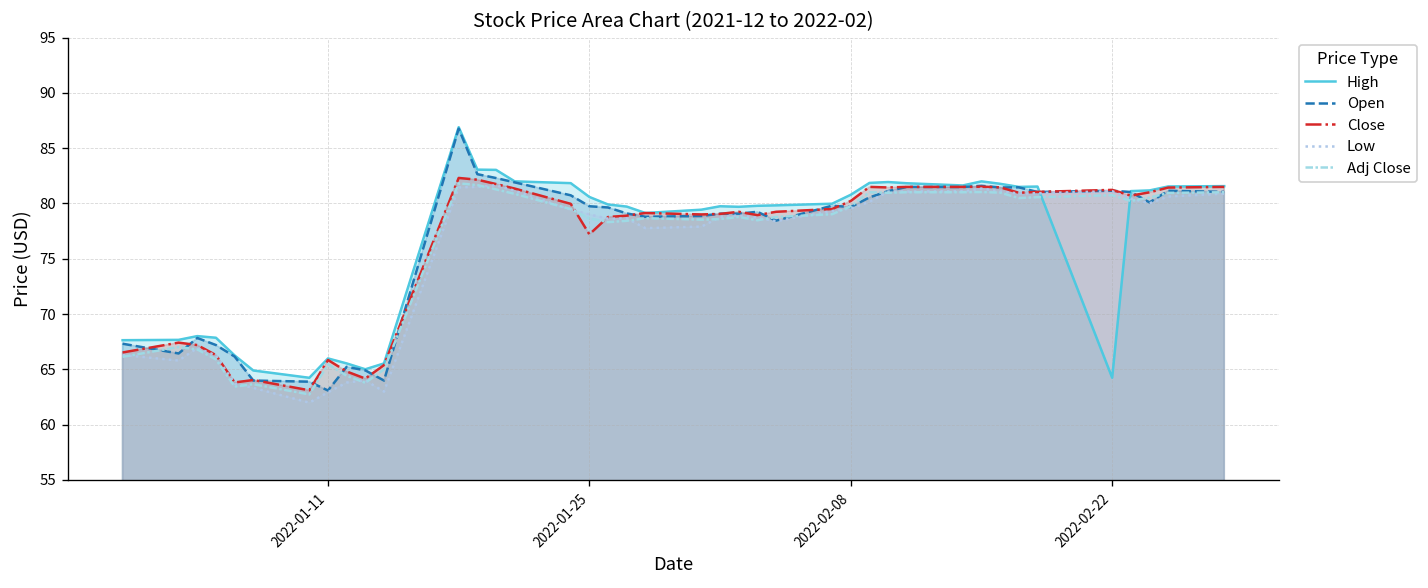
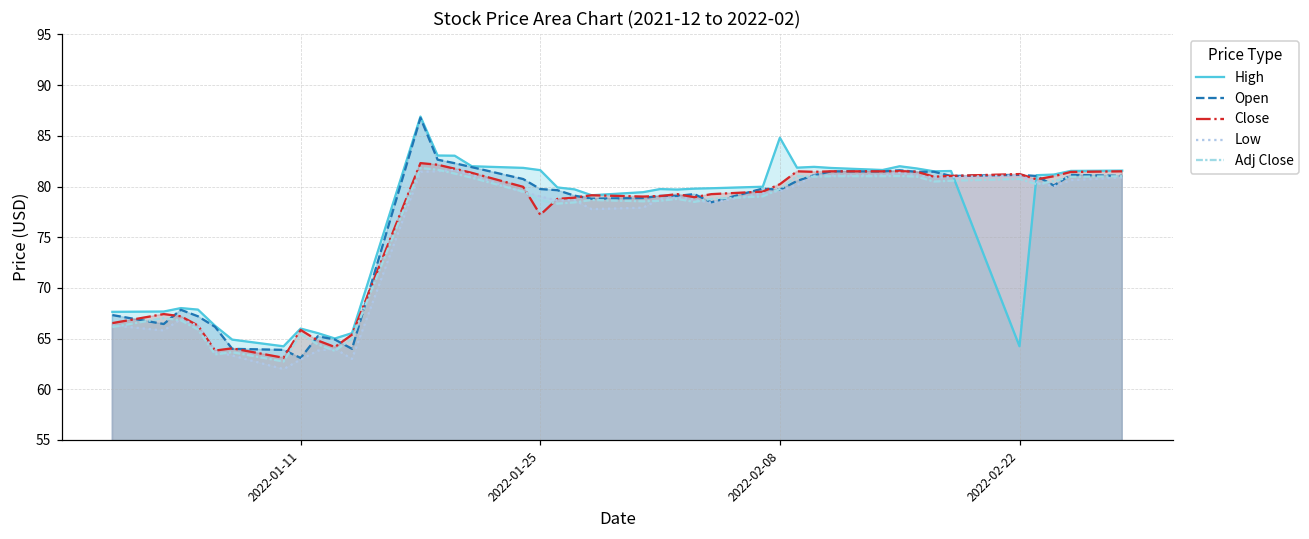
  {
    "High": {
-     "2022-01-25": 81,
-     "2022-02-08": 81,
+     "2022-01-25": 82,
+     "2022-02-08": 85,
      "2022-02-22": 64
    },
    "Open": {
      "2022-01-25": 80
    },
    "Close": {
      "2022-01-25": 77,
      "2022-02-08": 80
    }
  }
